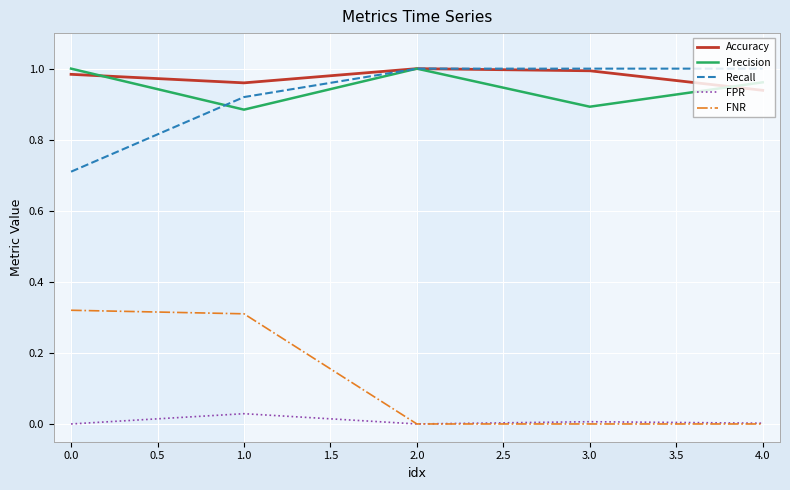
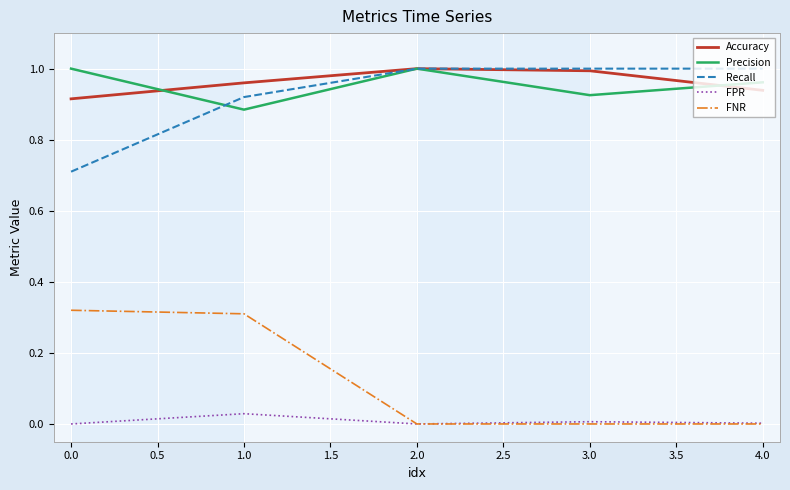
  {
    "Accuracy": {
-     "0.0": 0.98,
+     "0.0": 0.92,
      "1.0": 0.96
    },
    "Precision": {
      "0.0": 1.00,
      "1.0": 0.88,
-     "3.0": 0.89
+     "3.0": 0.93
    },
    "Recall": {
      "0.0": 0.71,
      "1.0": 0.92
    },
    "FPR": {
      "0.0": 0.00,
      "1.0": 0.03
    },
    "FNR": {
      "0.0": 0.32,
      "1.0": 0.31
    }
  }
